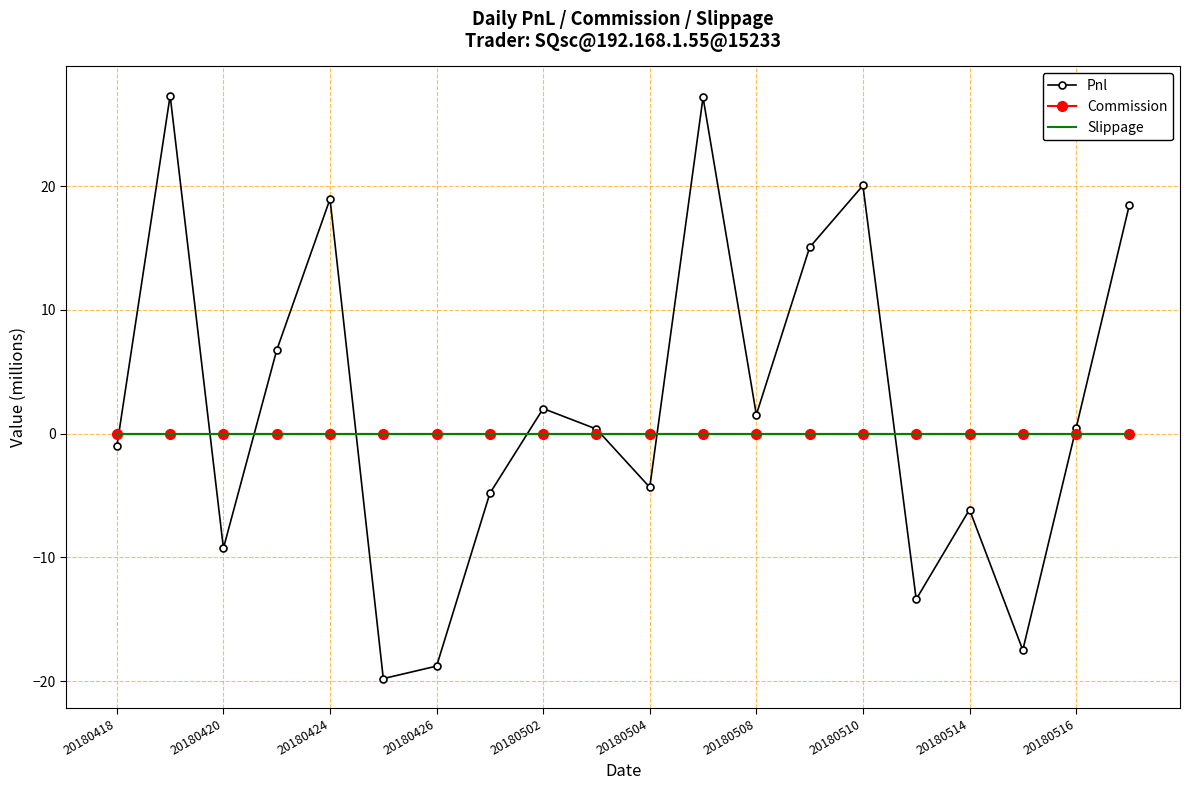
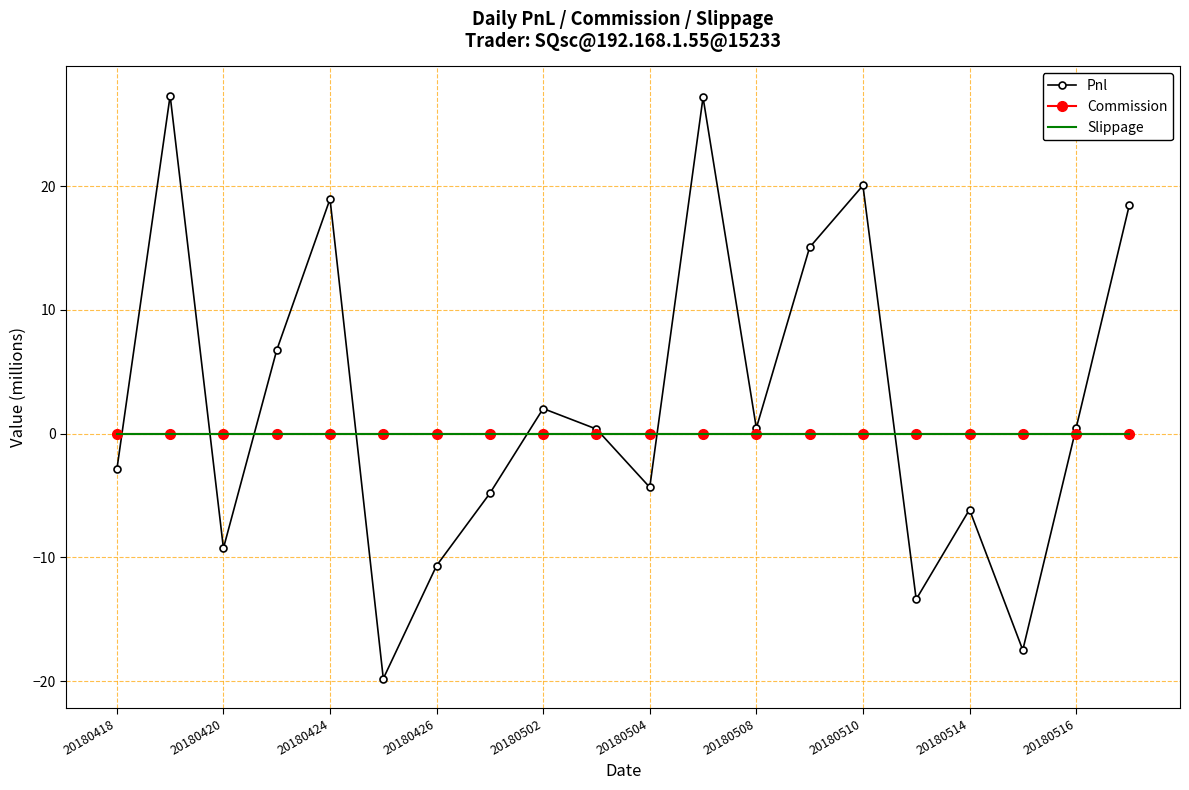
  {
    "Pnl": {
-     "20180418": -1.0,
+     "20180418": -2.9,
      "20180420": -9.3,
      "20180424": 19.0,
-     "20180426": -18.8,
+     "20180426": -10.7,
      "20180502": 2.0,
      "20180504": -4.3,
-     "20180508": 1.5,
+     "20180508": 0.4,
      "20180510": 20.1,
      "20180514": -6.1,
      "20180516": 0.4
    },
    "Slippage": {
      "20180418": 0.0,
      "20180420": 0.0,
      "20180424": 0.0,
      "20180426": 0.0,
      "20180502": 0.0,
      "20180504": 0.0,
      "20180508": 0.0,
      "20180510": 0.0,
      "20180514": 0.0,
      "20180516": 0.0
    }
  }
